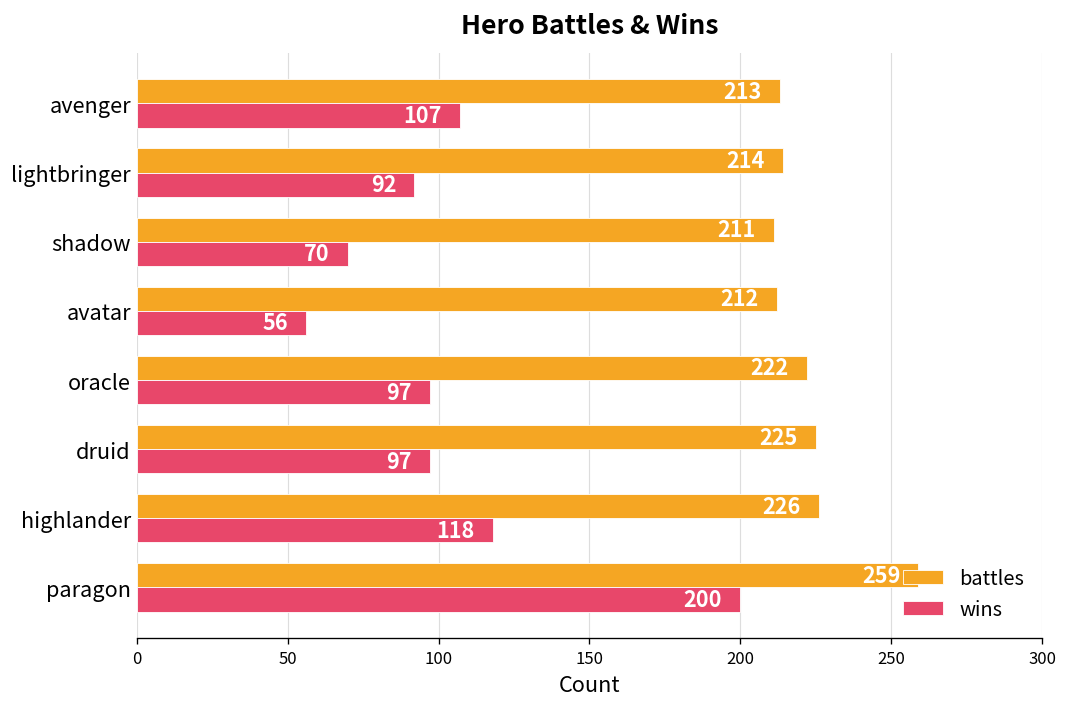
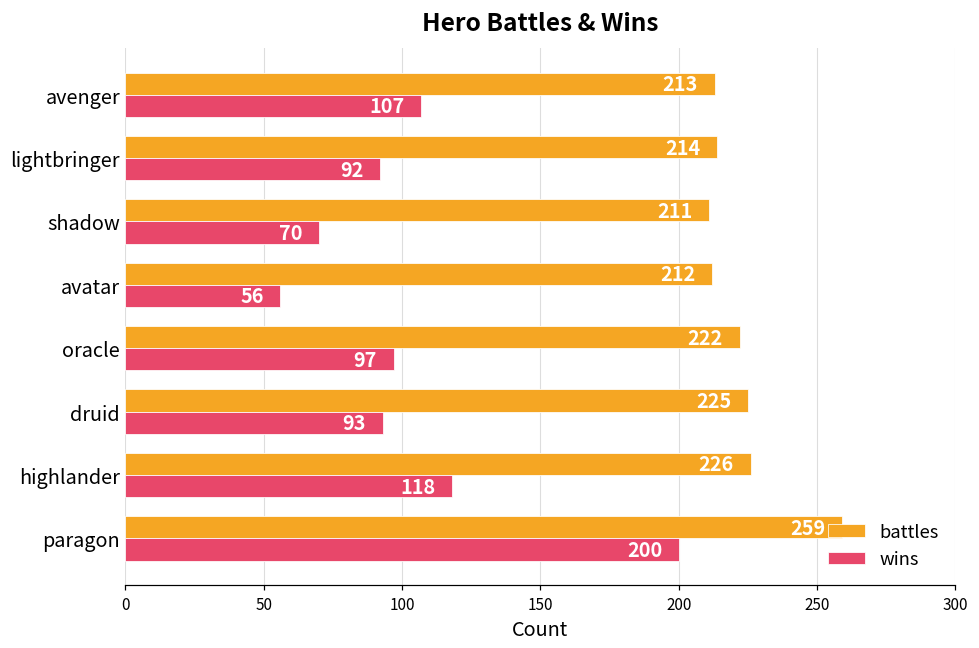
  {
    "battles": {
      "avenger": 213,
      "lightbringer": 214,
      "shadow": 211,
      "avatar": 212,
      "oracle": 222,
      "druid": 225,
      "highlander": 226,
      "paragon": 259
    },
    "wins": {
      "avenger": 107,
      "lightbringer": 92,
      "shadow": 70,
      "avatar": 56,
      "oracle": 97,
-     "druid": 97,
+     "druid": 93,
      "highlander": 118,
      "paragon": 200
    }
  }
